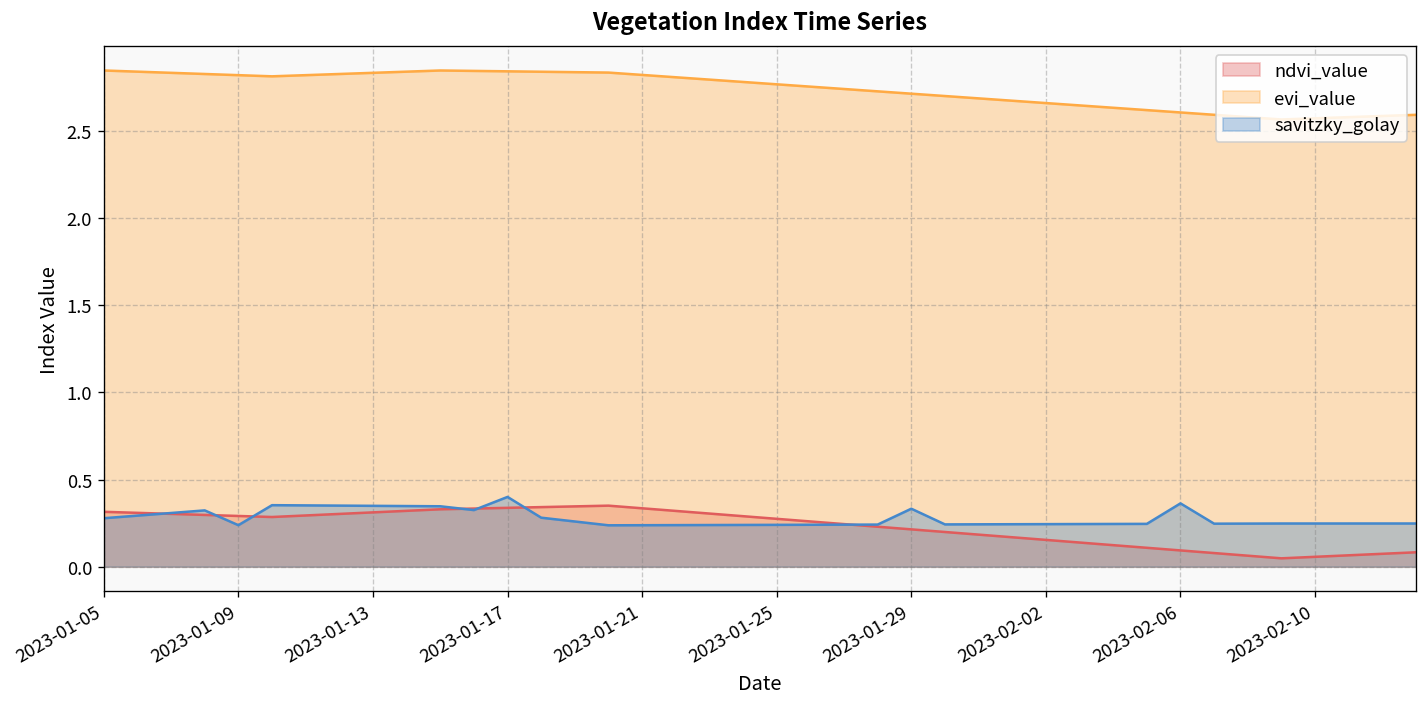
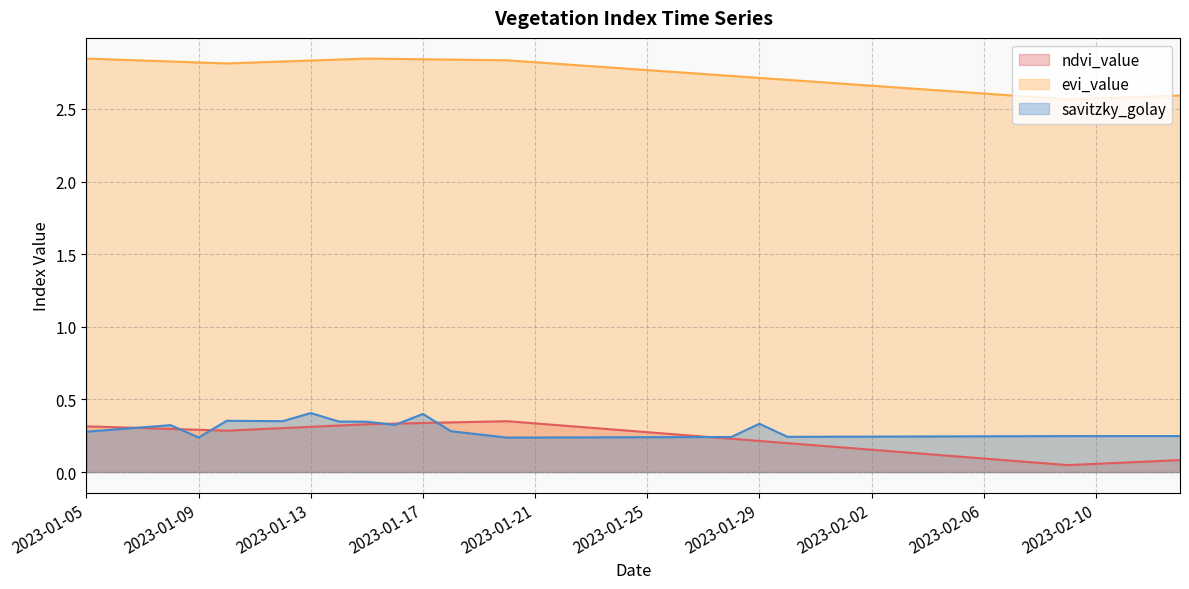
  {
    "savitzky_golay": {
      "2023-01-05": 0.28,
      "2023-01-09": 0.24,
-     "2023-01-13": 0.35,
+     "2023-01-13": 0.41,
      "2023-01-17": 0.40,
      "2023-01-21": 0.24,
      "2023-01-25": 0.24,
      "2023-01-29": 0.33,
      "2023-02-02": 0.24,
-     "2023-02-06": 0.36,
+     "2023-02-06": 0.25,
      "2023-02-10": 0.25
    }
  }
